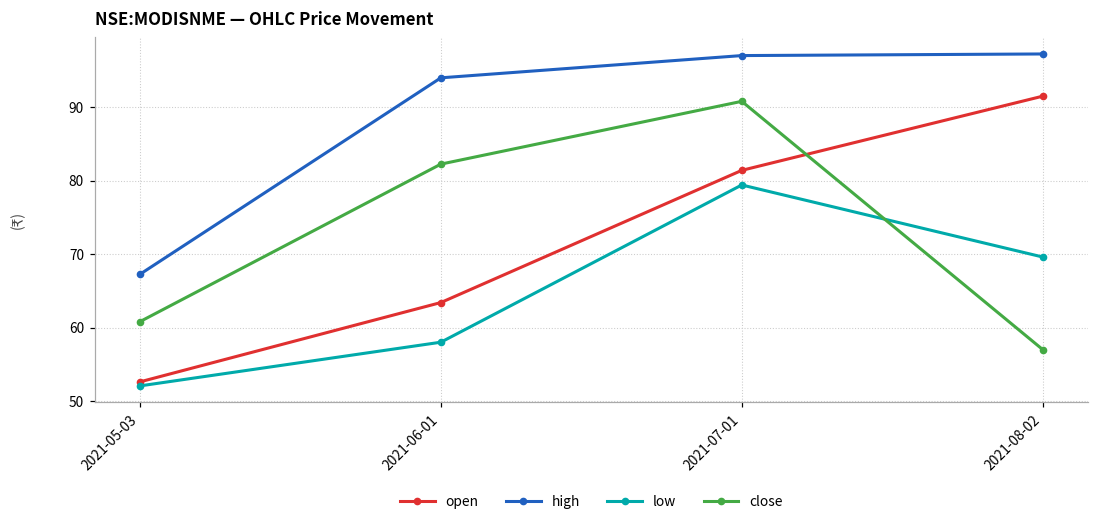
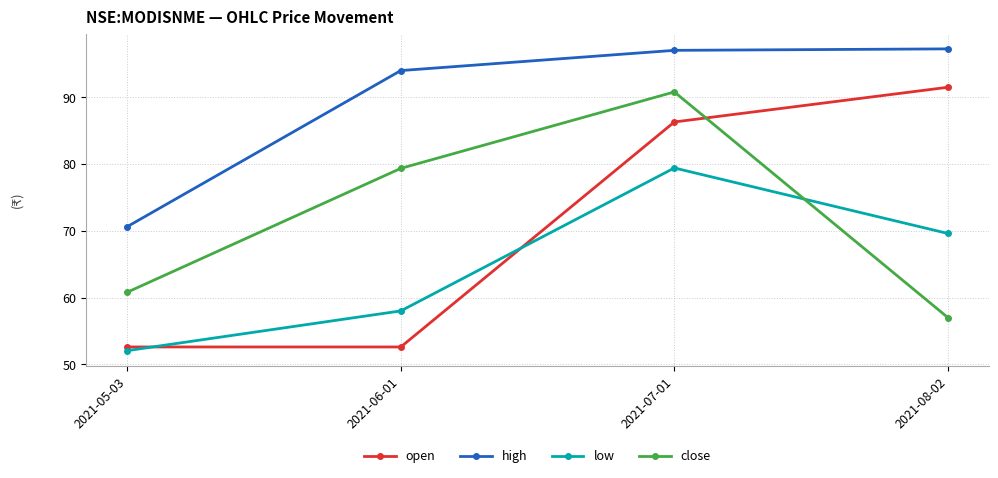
  {
    "open": {
      "2021-05-03": 53,
-     "2021-06-01": 63,
-     "2021-07-01": 81,
+     "2021-06-01": 53,
+     "2021-07-01": 86,
      "2021-08-02": 92
    },
    "high": {
-     "2021-05-03": 67,
+     "2021-05-03": 71,
      "2021-06-01": 94,
      "2021-07-01": 97,
      "2021-08-02": 97
    },
    "low": {
      "2021-05-03": 52,
      "2021-06-01": 58,
      "2021-07-01": 79,
      "2021-08-02": 70
    },
    "close": {
      "2021-05-03": 61,
-     "2021-06-01": 82,
+     "2021-06-01": 79,
      "2021-07-01": 91,
      "2021-08-02": 57
    }
  }
